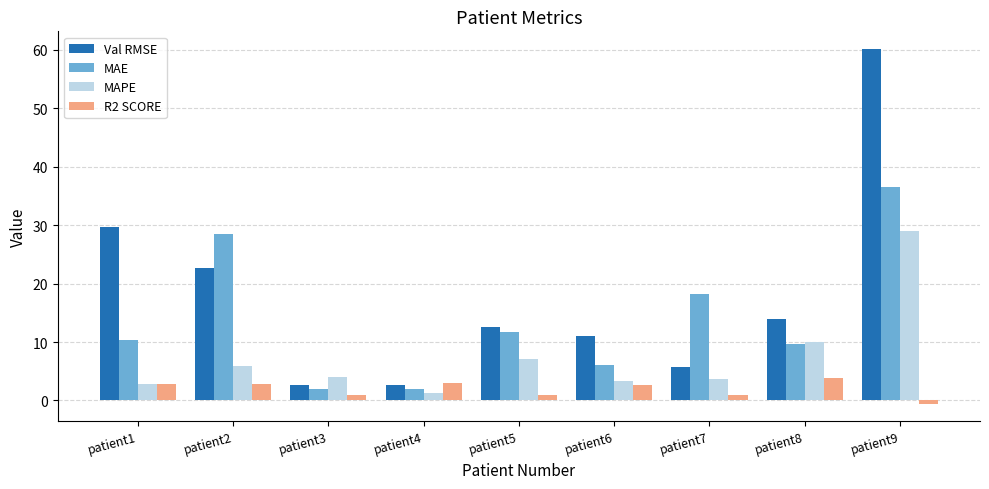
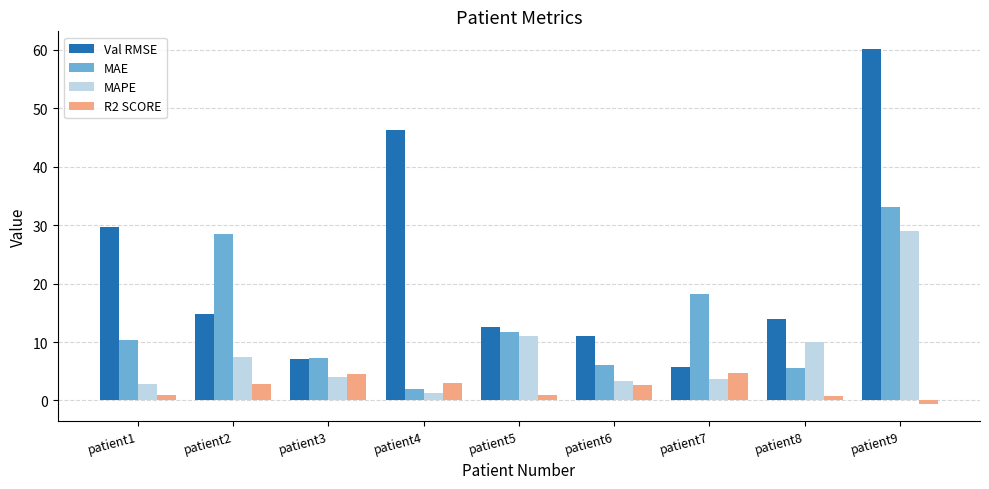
  {
    "Val RMSE": {
      "patient1": 30,
-     "patient2": 23,
-     "patient3": 3,
-     "patient4": 3,
+     "patient2": 15,
+     "patient3": 7,
+     "patient4": 46,
      "patient5": 13,
      "patient6": 11,
      "patient7": 6,
      "patient8": 14,
      "patient9": 60
    },
    "MAE": {
      "patient1": 10,
      "patient2": 28,
-     "patient3": 2,
+     "patient3": 7,
      "patient4": 2,
      "patient5": 12,
      "patient6": 6,
      "patient7": 18,
-     "patient8": 10,
-     "patient9": 37
+     "patient8": 6,
+     "patient9": 33
    },
    "MAPE": {
      "patient1": 3,
-     "patient2": 6,
+     "patient2": 7,
      "patient3": 4,
      "patient4": 1,
-     "patient5": 7,
+     "patient5": 11,
      "patient6": 3,
      "patient7": 4,
      "patient8": 10,
      "patient9": 29
    },
    "R2 SCORE": {
-     "patient1": 3,
+     "patient1": 1,
      "patient2": 3,
-     "patient3": 1,
+     "patient3": 5,
      "patient4": 3,
      "patient5": 1,
      "patient6": 3,
-     "patient7": 1,
-     "patient8": 4,
+     "patient7": 5,
+     "patient8": 1,
      "patient9": -1
    }
  }
